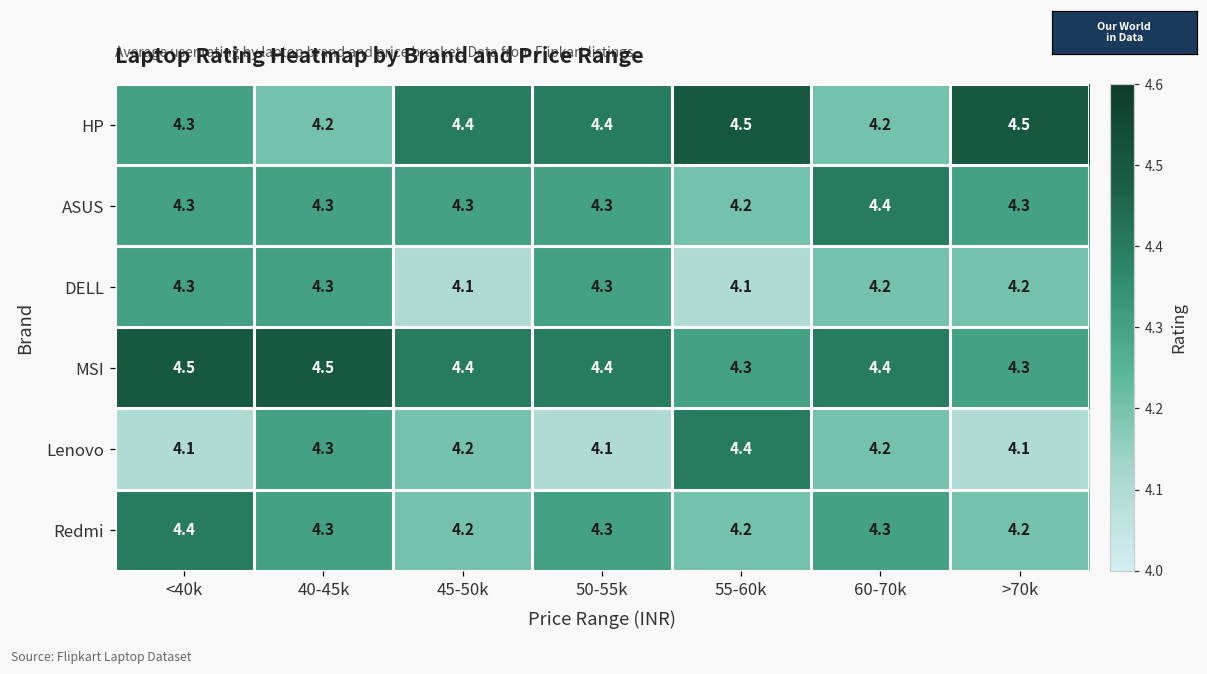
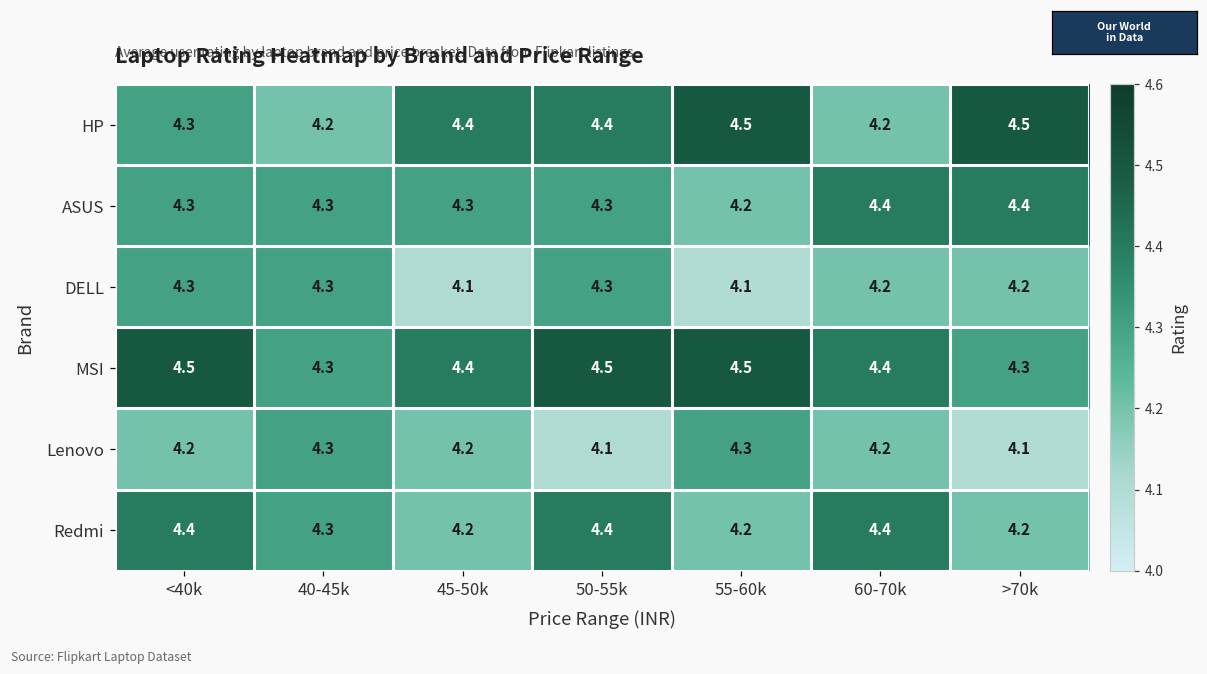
  {
    "HP": {
      "<40k": 4.3,
      "40-45k": 4.2,
      "45-50k": 4.4,
      "50-55k": 4.4,
      "55-60k": 4.5,
      "60-70k": 4.2,
      ">70k": 4.5
    },
    "ASUS": {
      "<40k": 4.3,
      "40-45k": 4.3,
      "45-50k": 4.3,
      "50-55k": 4.3,
      "55-60k": 4.2,
      "60-70k": 4.4,
-     ">70k": 4.3
+     ">70k": 4.4
    },
    "DELL": {
      "<40k": 4.3,
      "40-45k": 4.3,
      "45-50k": 4.1,
      "50-55k": 4.3,
      "55-60k": 4.1,
      "60-70k": 4.2,
      ">70k": 4.2
    },
    "MSI": {
      "<40k": 4.5,
-     "40-45k": 4.5,
+     "40-45k": 4.3,
      "45-50k": 4.4,
-     "50-55k": 4.4,
-     "55-60k": 4.3,
+     "50-55k": 4.5,
+     "55-60k": 4.5,
      "60-70k": 4.4,
      ">70k": 4.3
    },
    "Lenovo": {
-     "<40k": 4.1,
+     "<40k": 4.2,
      "40-45k": 4.3,
      "45-50k": 4.2,
      "50-55k": 4.1,
-     "55-60k": 4.4,
+     "55-60k": 4.3,
      "60-70k": 4.2,
      ">70k": 4.1
    },
    "Redmi": {
      "<40k": 4.4,
      "40-45k": 4.3,
      "45-50k": 4.2,
-     "50-55k": 4.3,
+     "50-55k": 4.4,
      "55-60k": 4.2,
-     "60-70k": 4.3,
+     "60-70k": 4.4,
      ">70k": 4.2
    }
  }
